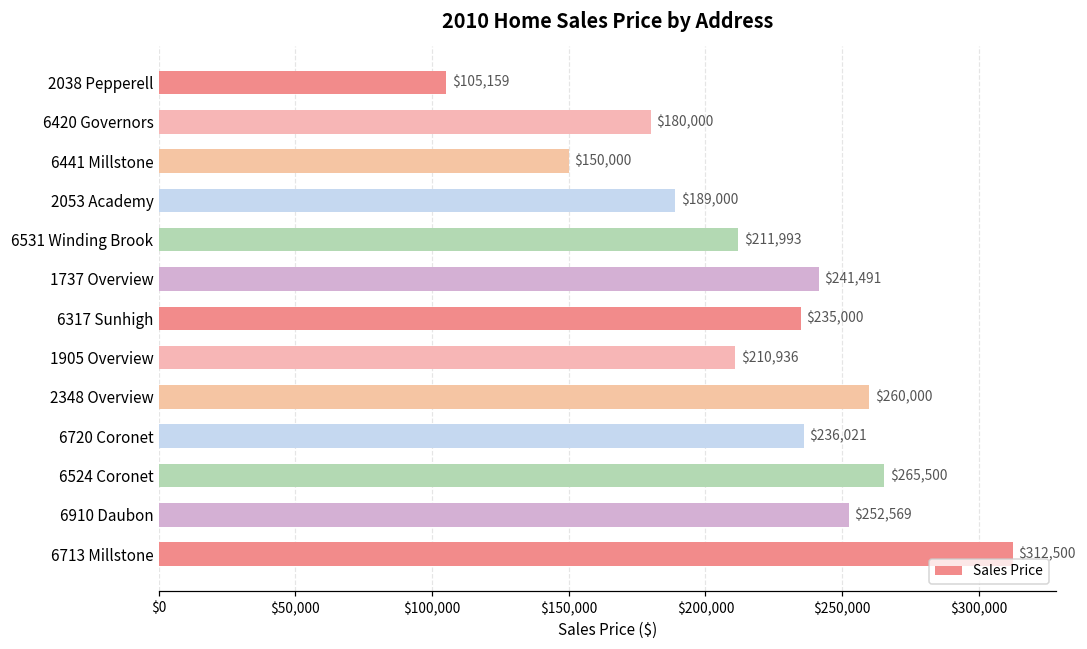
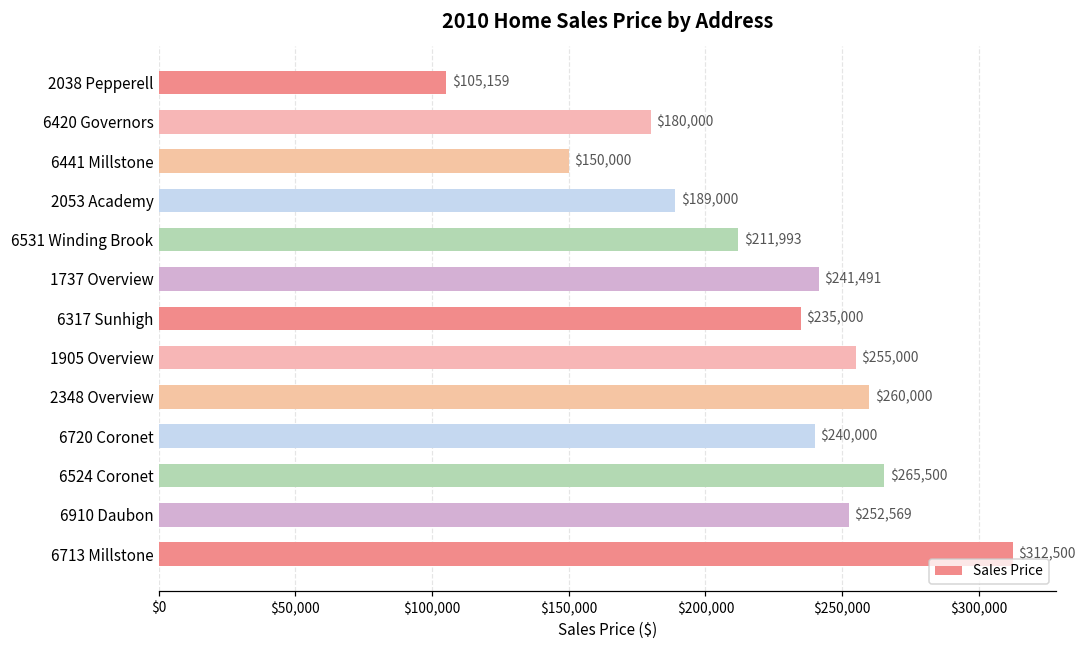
  {
    "2038 Pepperell": "$105,159",
    "6420 Governors": "$180,000",
    "6441 Millstone": "$150,000",
    "2053 Academy": "$189,000",
    "6531 Winding Brook": "$211,993",
    "1737 Overview": "$241,491",
    "6317 Sunhigh": "$235,000",
-   "1905 Overview": "$210,936",
+   "1905 Overview": "$255,000",
    "2348 Overview": "$260,000",
-   "6720 Coronet": "$236,021",
+   "6720 Coronet": "$240,000",
    "6524 Coronet": "$265,500",
    "6910 Daubon": "$252,569"
  }
